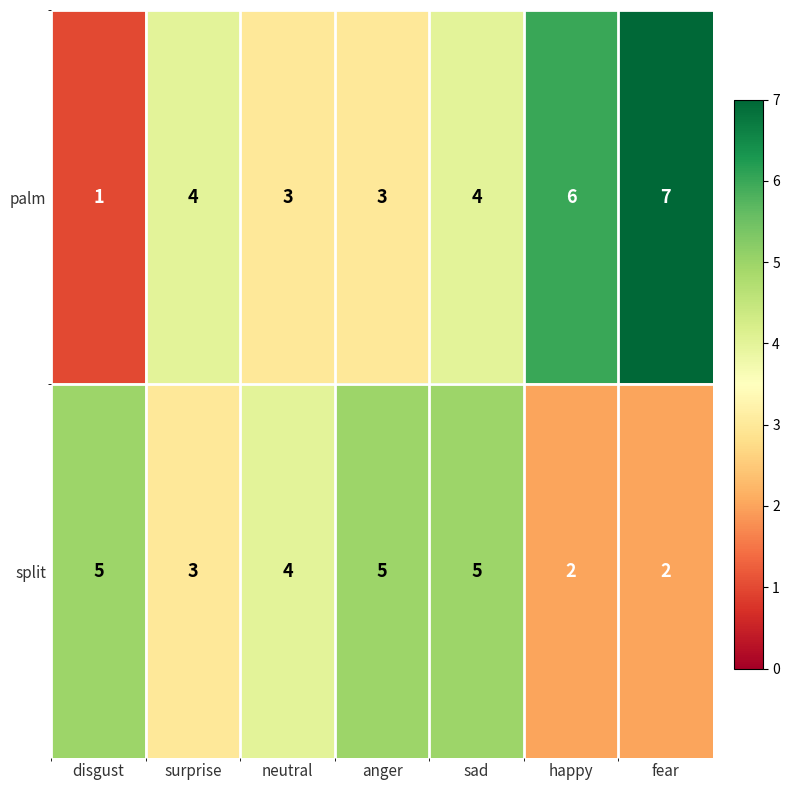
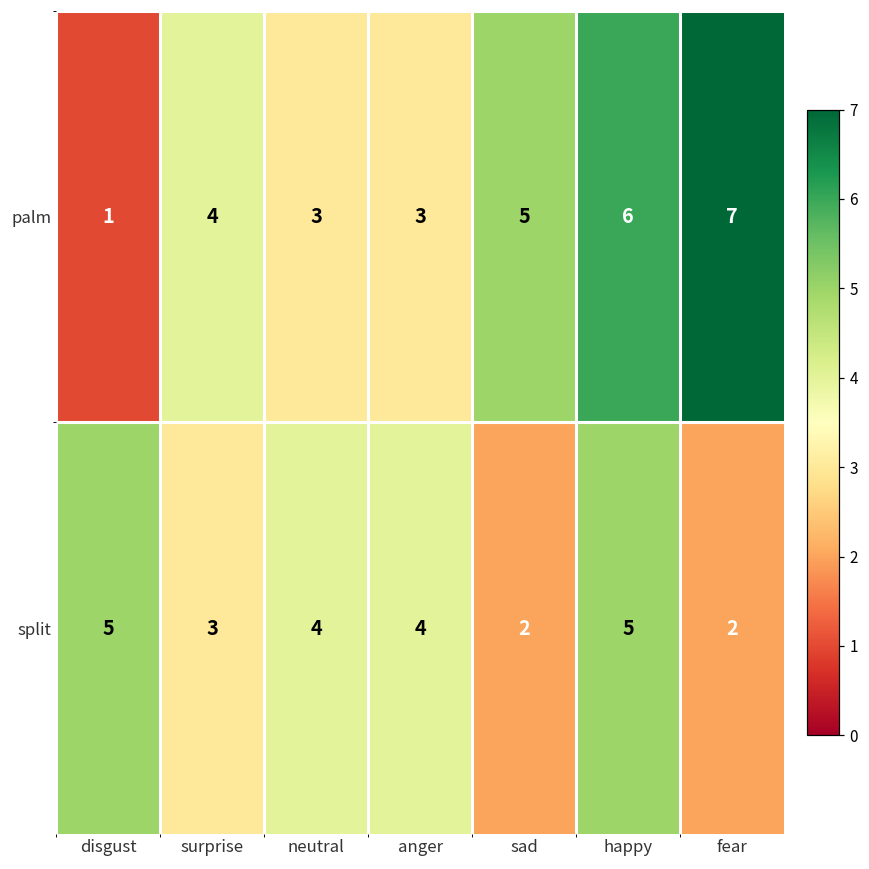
  {
    "palm": {
      "disgust": 1,
      "surprise": 4,
      "neutral": 3,
      "anger": 3,
-     "sad": 4,
+     "sad": 5,
      "happy": 6,
      "fear": 7
    },
    "split": {
      "disgust": 5,
      "surprise": 3,
      "neutral": 4,
-     "anger": 5,
-     "sad": 5,
-     "happy": 2,
+     "anger": 4,
+     "sad": 2,
+     "happy": 5,
      "fear": 2
    }
  }
